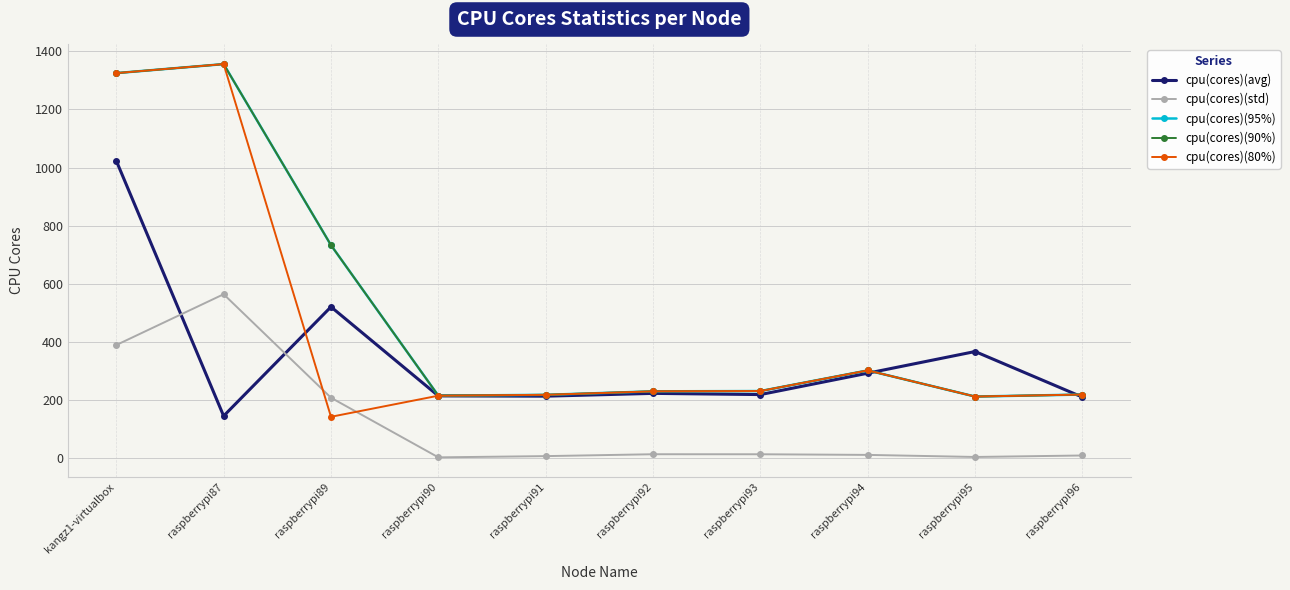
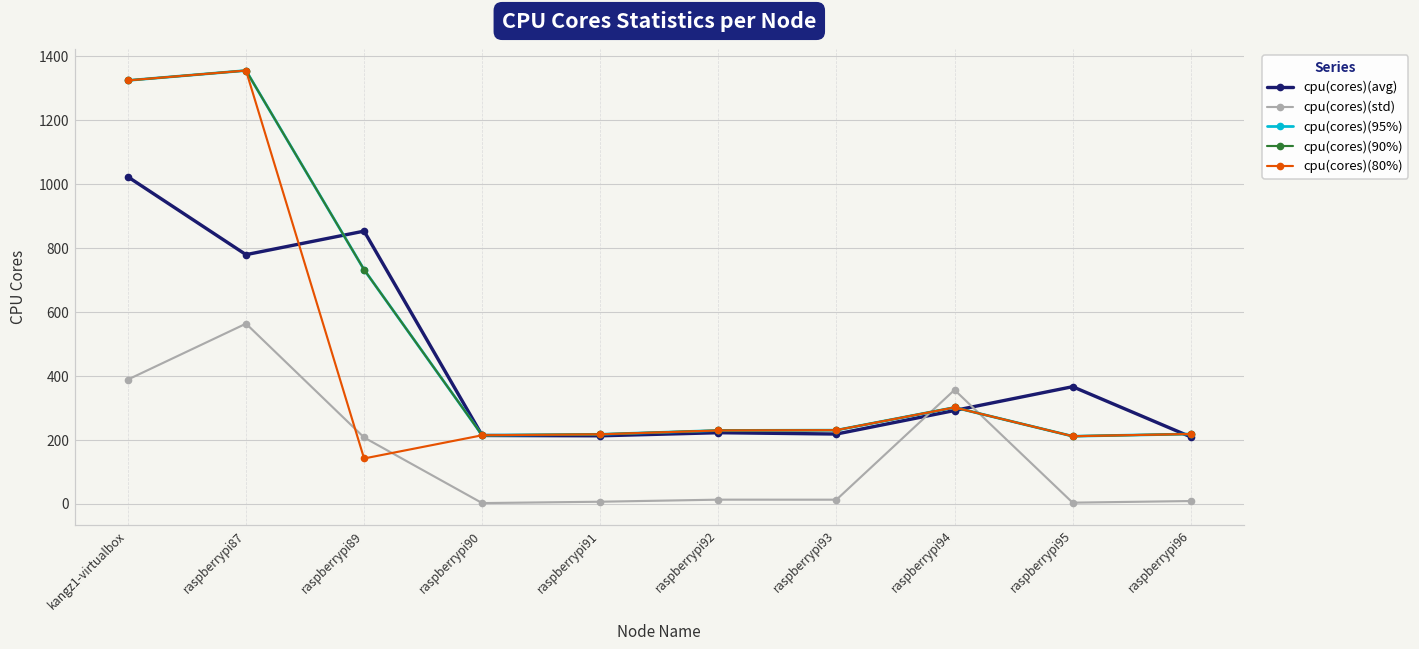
  {
    "cpu(cores)(avg)": {
      "kangz1-virtualbox": 1020,
-     "raspberrypi87": 150,
-     "raspberrypi89": 520,
+     "raspberrypi87": 780,
+     "raspberrypi89": 850,
      "raspberrypi93": 220,
      "raspberrypi94": 290,
      "raspberrypi95": 370,
      "raspberrypi96": 210
    },
    "cpu(cores)(std)": {
      "kangz1-virtualbox": 390,
      "raspberrypi87": 560,
      "raspberrypi89": 210,
      "raspberrypi90": 0,
      "raspberrypi91": 10,
      "raspberrypi92": 10,
      "raspberrypi93": 10,
-     "raspberrypi94": 10,
+     "raspberrypi94": 360,
      "raspberrypi95": 0,
      "raspberrypi96": 10
    },
    "cpu(cores)(90%)": {
      "raspberrypi89": 730
    },
    "cpu(cores)(80%)": {
      "raspberrypi89": 140
    }
  }
